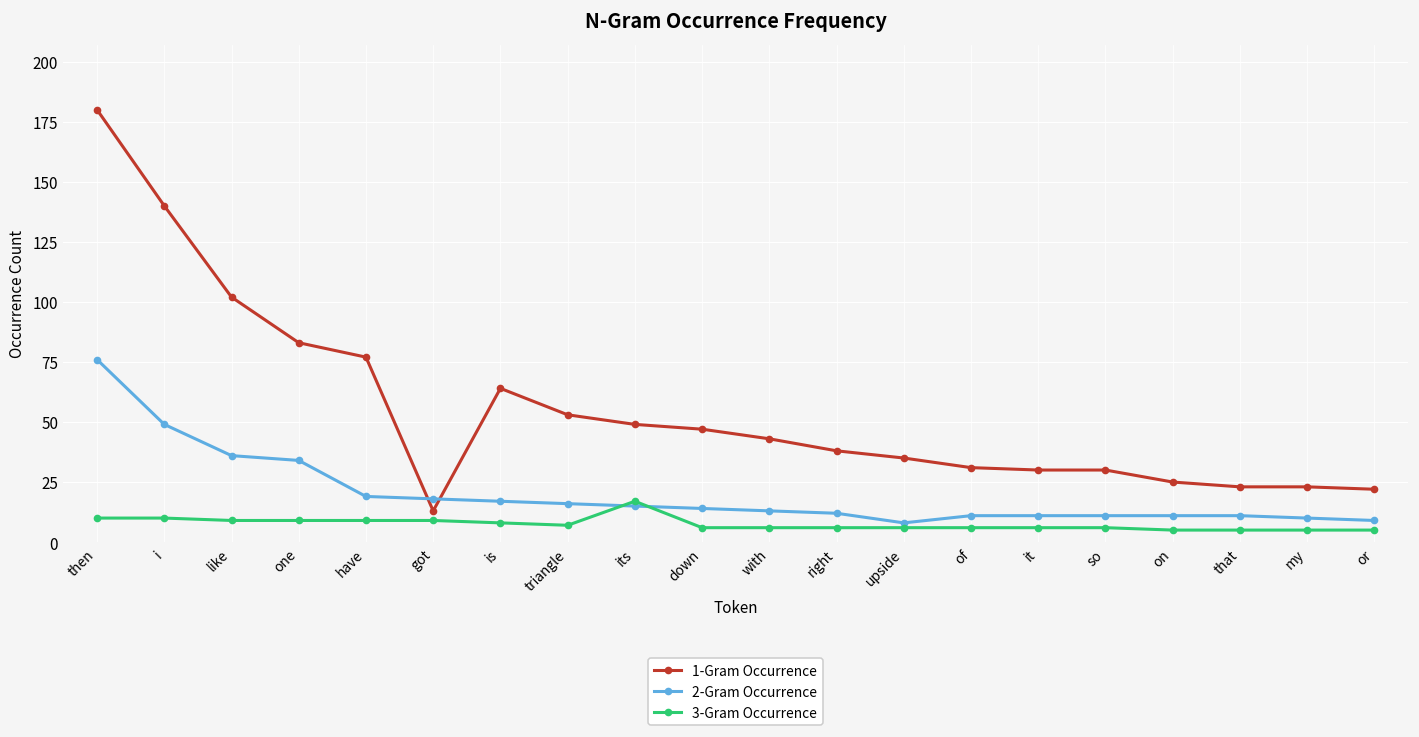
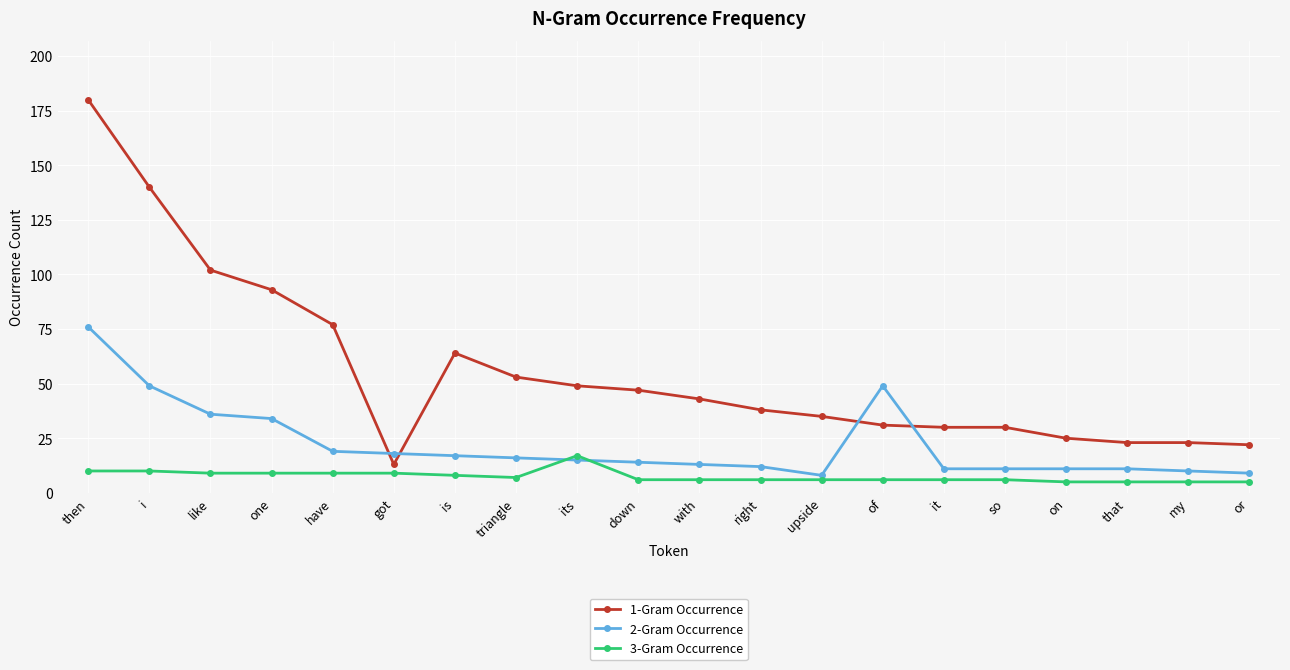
  {
    "1-Gram Occurrence": {
      "then": 180,
      "i": 140,
      "like": 102,
-     "one": 83,
+     "one": 93,
      "have": 77,
      "got": 13,
      "is": 64,
      "triangle": 53,
      "its": 49,
      "down": 47,
      "with": 43,
      "right": 38,
      "upside": 35,
      "of": 31,
      "it": 30,
      "so": 30,
      "on": 25,
      "that": 23,
      "my": 23,
      "or": 22
    },
    "2-Gram Occurrence": {
      "then": 76,
      "i": 49,
      "like": 36,
      "one": 34,
      "have": 19,
      "got": 18,
      "is": 17,
      "triangle": 16,
      "its": 15,
      "down": 14,
      "with": 13,
      "right": 12,
      "upside": 8,
-     "of": 11,
+     "of": 49,
      "it": 11,
      "so": 11,
      "on": 11,
      "that": 11,
      "my": 10,
      "or": 9
    },
    "3-Gram Occurrence": {
      "then": 10,
      "i": 10,
      "like": 9,
      "one": 9,
      "have": 9,
      "got": 9,
      "is": 8,
      "triangle": 7,
      "its": 17,
      "down": 6,
      "with": 6,
      "right": 6,
      "upside": 6,
      "of": 6,
      "it": 6,
      "so": 6,
      "on": 5,
      "that": 5,
      "my": 5,
      "or": 5
    }
  }
